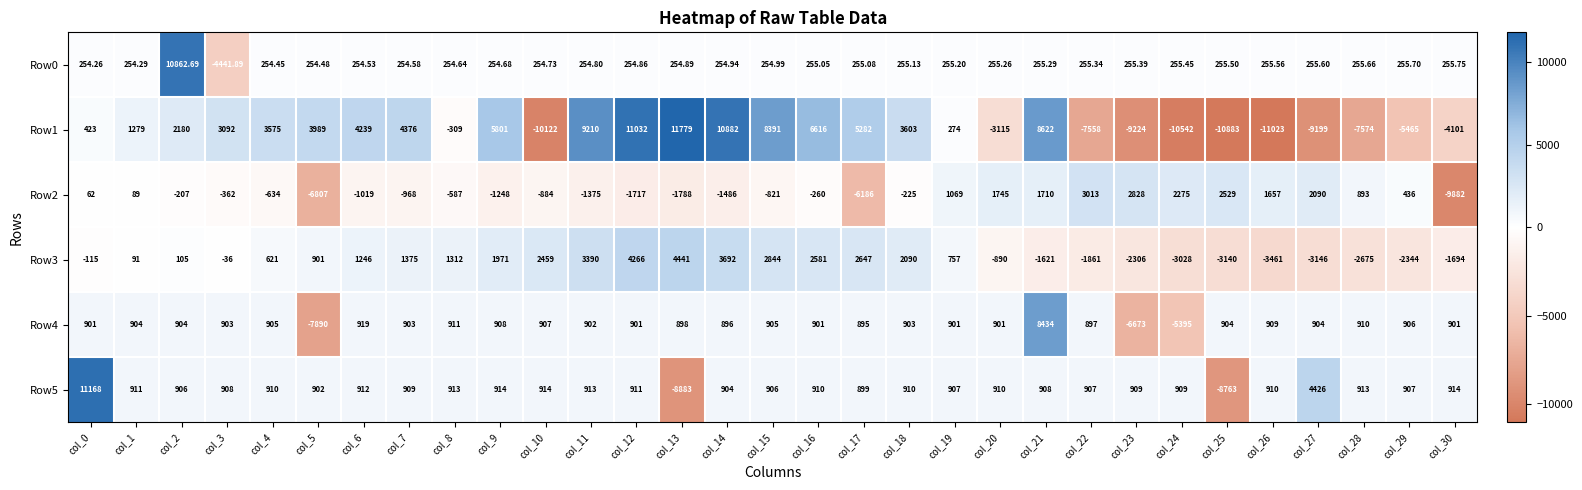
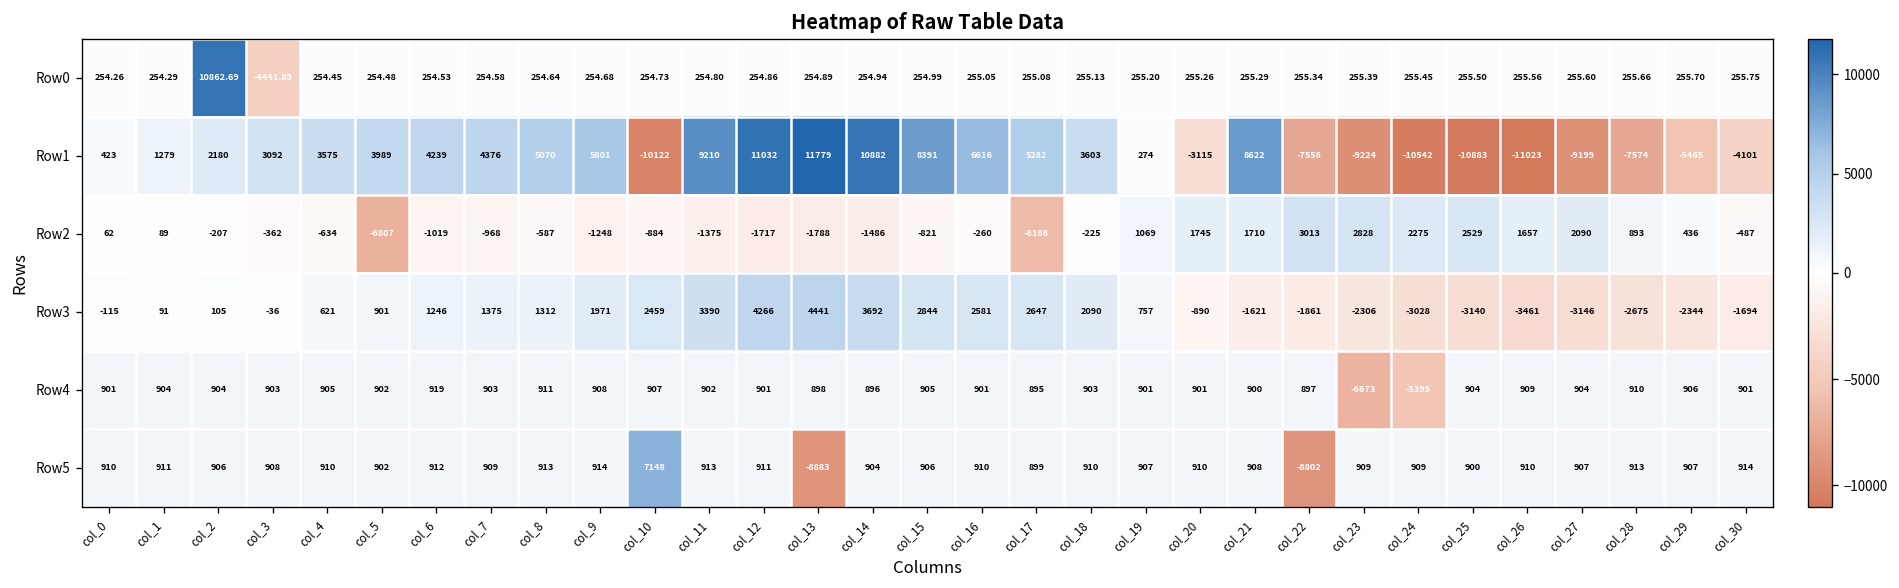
  {
    "Row0": {
      "col_0": 254.26,
      "col_1": 254.29,
      "col_2": 10862.69,
      "col_3": -4441.89,
      "col_4": 254.45,
      "col_5": 254.48,
      "col_6": 254.53,
      "col_7": 254.58,
      "col_8": 254.64,
      "col_9": 254.68,
      "col_10": 254.73,
      "col_11": 254.80,
      "col_12": 254.86,
      "col_13": 254.89,
      "col_14": 254.94,
      "col_15": 254.99,
      "col_16": 255.05,
      "col_17": 255.08,
      "col_18": 255.13,
      "col_19": 255.20,
      "col_20": 255.26,
      "col_21": 255.29,
      "col_22": 255.34,
      "col_23": 255.39,
      "col_24": 255.45,
      "col_25": 255.50,
      "col_26": 255.56,
      "col_27": 255.60,
      "col_28": 255.66,
      "col_29": 255.70,
      "col_30": 255.75
    },
    "Row1": {
      "col_0": 423,
      "col_1": 1279,
      "col_2": 2180,
      "col_3": 3092,
      "col_4": 3575,
      "col_5": 3989,
      "col_6": 4239,
      "col_7": 4376,
-     "col_8": -309,
+     "col_8": 5070,
      "col_9": 5801,
      "col_10": -10122,
      "col_11": 9210,
      "col_12": 11032,
      "col_13": 11779,
      "col_14": 10882,
      "col_15": 8391,
      "col_16": 6616,
      "col_17": 5282,
      "col_18": 3603,
      "col_19": 274,
      "col_20": -3115,
      "col_21": 8622,
      "col_22": -7558,
      "col_23": -9224,
      "col_24": -10542,
      "col_25": -10883,
      "col_26": -11023,
      "col_27": -9199,
      "col_28": -7574,
      "col_29": -5465,
      "col_30": -4101
    },
    "Row2": {
      "col_0": 62,
      "col_1": 89,
      "col_2": -207,
      "col_3": -362,
      "col_4": -634,
      "col_5": -6807,
      "col_6": -1019,
      "col_7": -968,
      "col_8": -587,
      "col_9": -1248,
      "col_10": -884,
      "col_11": -1375,
      "col_12": -1717,
      "col_13": -1788,
      "col_14": -1486,
      "col_15": -821,
      "col_16": -260,
      "col_17": -6186,
      "col_18": -225,
      "col_19": 1069,
      "col_20": 1745,
      "col_21": 1710,
      "col_22": 3013,
      "col_23": 2828,
      "col_24": 2275,
      "col_25": 2529,
      "col_26": 1657,
      "col_27": 2090,
      "col_28": 893,
      "col_29": 436,
-     "col_30": -9882
+     "col_30": -487
    },
    "Row3": {
      "col_0": -115,
      "col_1": 91,
      "col_2": 105,
      "col_3": -36,
      "col_4": 621,
      "col_5": 901,
      "col_6": 1246,
      "col_7": 1375,
      "col_8": 1312,
      "col_9": 1971,
      "col_10": 2459,
      "col_11": 3390,
      "col_12": 4266,
      "col_13": 4441,
      "col_14": 3692,
      "col_15": 2844,
      "col_16": 2581,
      "col_17": 2647,
      "col_18": 2090,
      "col_19": 757,
      "col_20": -890,
      "col_21": -1621,
      "col_22": -1861,
      "col_23": -2306,
      "col_24": -3028,
      "col_25": -3140,
      "col_26": -3461,
      "col_27": -3146,
      "col_28": -2675,
      "col_29": -2344,
      "col_30": -1694
    },
    "Row4": {
      "col_0": 901,
      "col_1": 904,
      "col_2": 904,
      "col_3": 903,
      "col_4": 905,
-     "col_5": -7890,
+     "col_5": 902,
      "col_6": 919,
      "col_7": 903,
      "col_8": 911,
      "col_9": 908,
      "col_10": 907,
      "col_11": 902,
      "col_12": 901,
      "col_13": 898,
      "col_14": 896,
      "col_15": 905,
      "col_16": 901,
      "col_17": 895,
      "col_18": 903,
      "col_19": 901,
      "col_20": 901,
-     "col_21": 8434,
+     "col_21": 900,
      "col_22": 897,
      "col_23": -6673,
      "col_24": -5395,
      "col_25": 904,
      "col_26": 909,
      "col_27": 904,
      "col_28": 910,
      "col_29": 906,
      "col_30": 901
    },
    "Row5": {
-     "col_0": 11168,
+     "col_0": 910,
      "col_1": 911,
      "col_2": 906,
      "col_3": 908,
      "col_4": 910,
      "col_5": 902,
      "col_6": 912,
      "col_7": 909,
      "col_8": 913,
      "col_9": 914,
-     "col_10": 914,
+     "col_10": 7148,
      "col_11": 913,
      "col_12": 911,
      "col_13": -8883,
      "col_14": 904,
      "col_15": 906,
      "col_16": 910,
      "col_17": 899,
      "col_18": 910,
      "col_19": 907,
      "col_20": 910,
      "col_21": 908,
-     "col_22": 907,
+     "col_22": -8802,
      "col_23": 909,
      "col_24": 909,
-     "col_25": -8763,
+     "col_25": 900,
      "col_26": 910,
-     "col_27": 4426,
+     "col_27": 907,
      "col_28": 913,
      "col_29": 907,
      "col_30": 914
    }
  }
